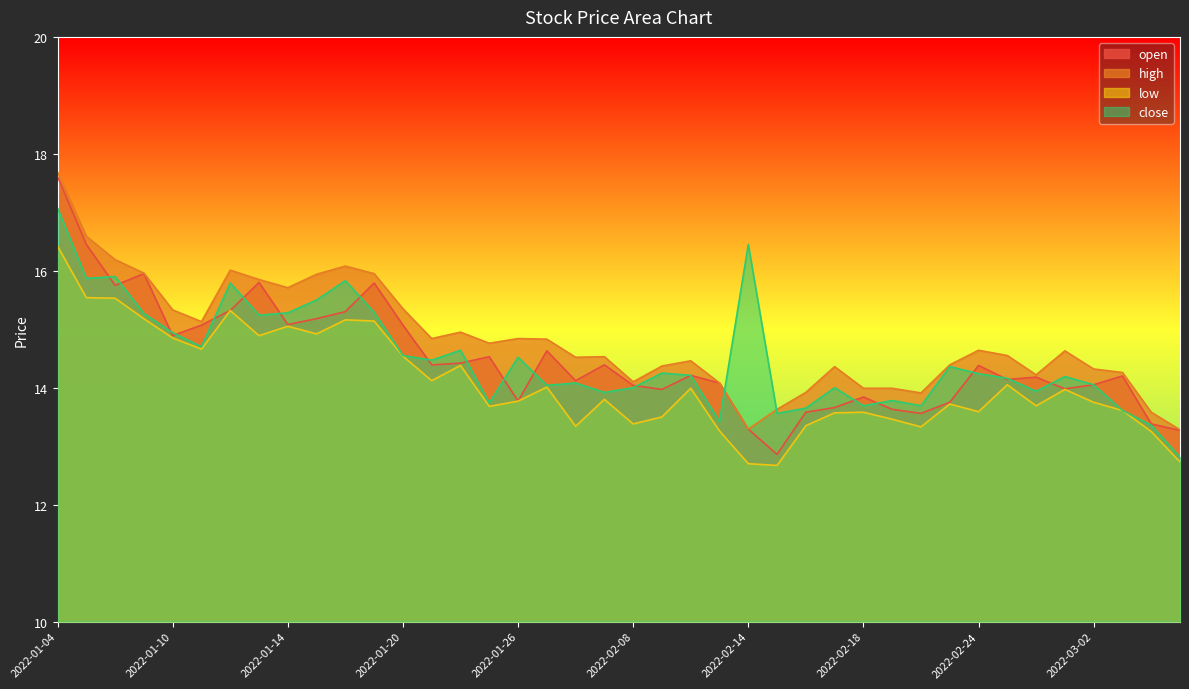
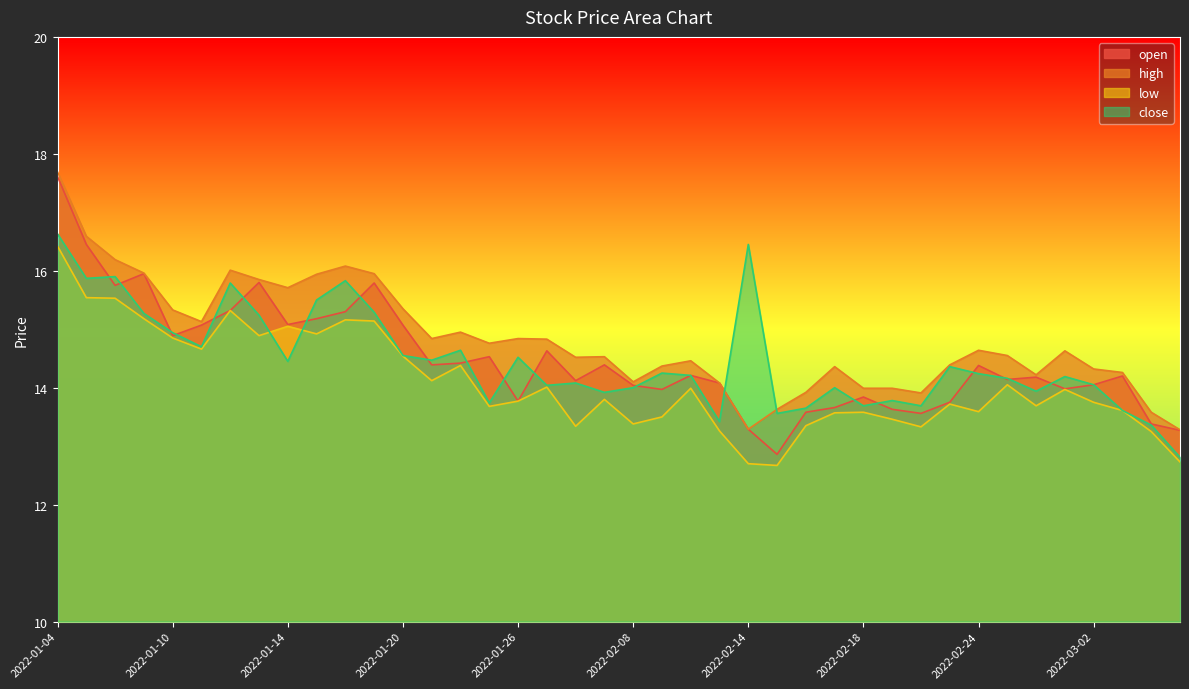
  {
    "close": {
-     "2022-01-04": 17.1,
+     "2022-01-04": 16.6,
      "2022-01-10": 14.9,
-     "2022-01-14": 15.3,
+     "2022-01-14": 14.5,
      "2022-01-26": 14.5,
      "2022-02-14": 16.5,
      "2022-02-18": 13.7,
      "2022-02-24": 14.2
    }
  }
